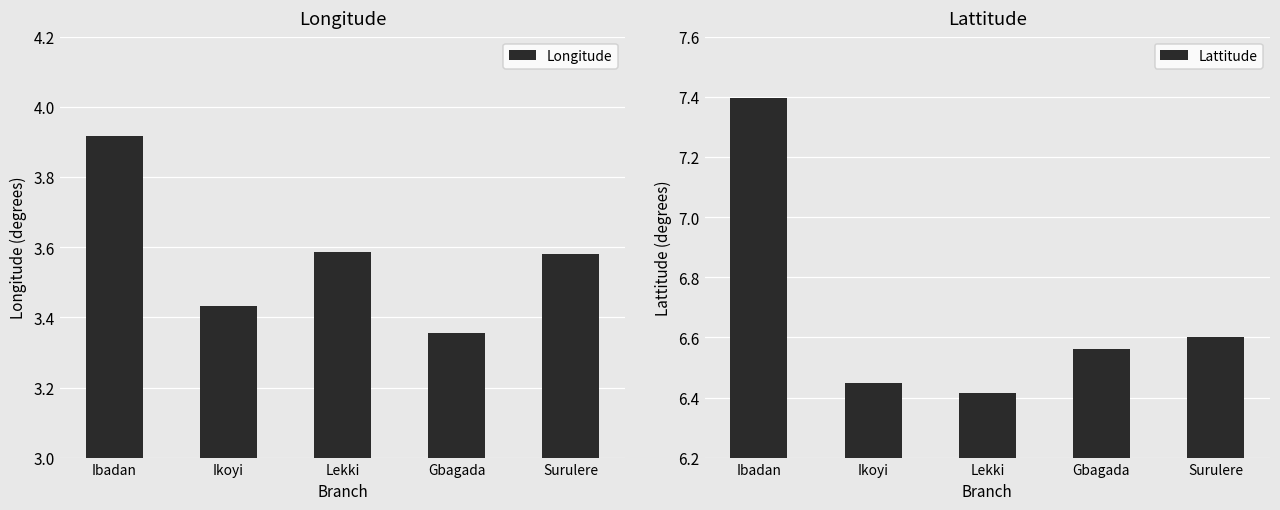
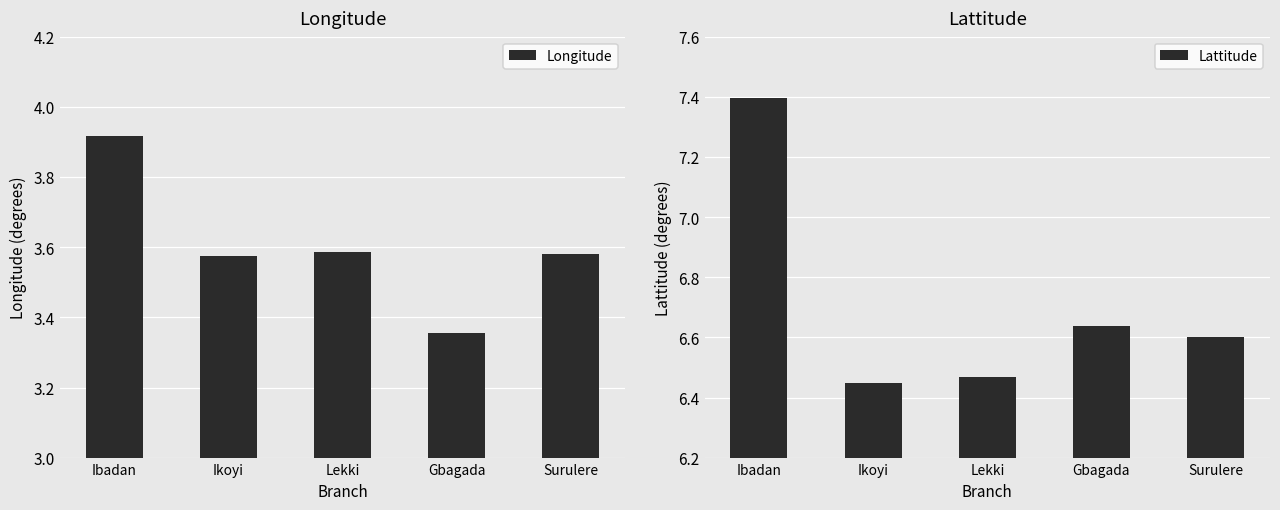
  {
    "Longitude": {
      "Ibadan": 3.92,
-     "Ikoyi": 3.43,
+     "Ikoyi": 3.58,
      "Lekki": 3.59,
      "Gbagada": 3.35,
      "Surulere": 3.58
    },
    "Lattitude": {
      "Ibadan": 7.40,
      "Ikoyi": 6.45,
-     "Lekki": 6.41,
-     "Gbagada": 6.56,
+     "Lekki": 6.47,
+     "Gbagada": 6.64,
      "Surulere": 6.60
    }
  }
